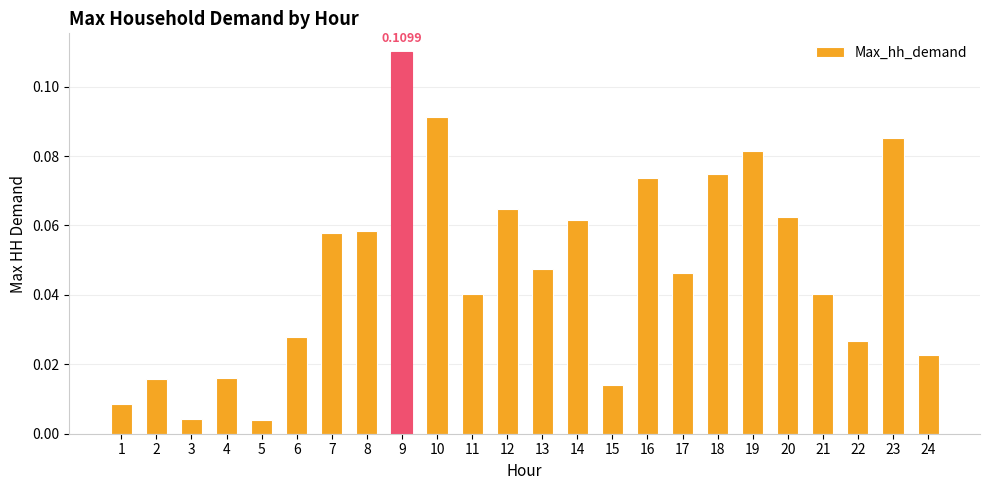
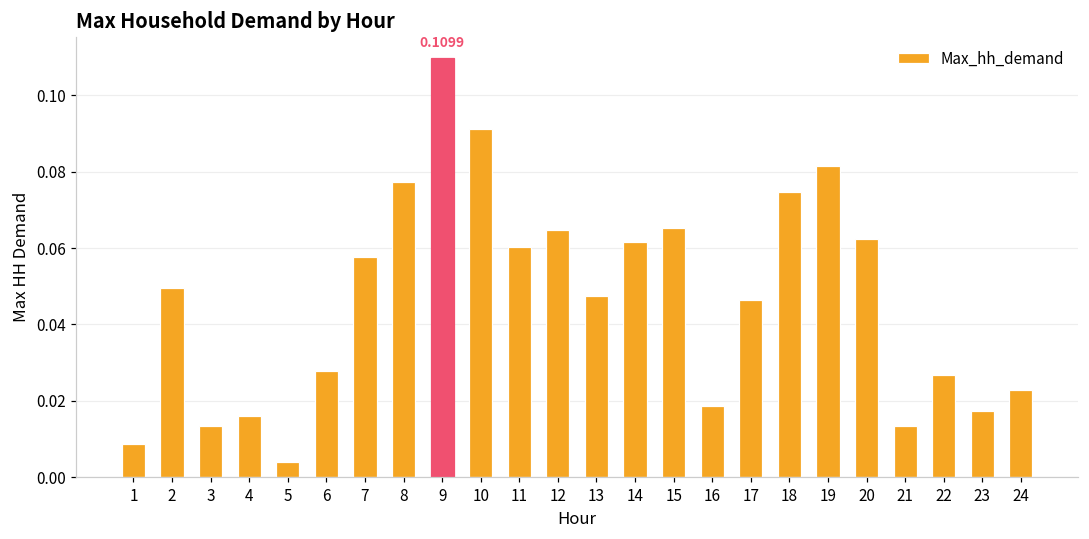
  {
    "1": 0.009,
-   "2": 0.016,
-   "3": 0.004,
+   "2": 0.049,
+   "3": 0.013,
    "4": 0.016,
    "5": 0.004,
    "6": 0.028,
    "7": 0.058,
-   "8": 0.059,
+   "8": 0.077,
    "10": 0.091,
-   "11": 0.040,
+   "11": 0.060,
    "12": 0.065,
    "13": 0.047,
    "14": 0.062,
-   "15": 0.014,
-   "16": 0.074,
+   "15": 0.065,
+   "16": 0.019,
    "17": 0.046,
    "18": 0.075,
    "19": 0.081,
    "20": 0.062,
-   "21": 0.040,
+   "21": 0.013,
    "22": 0.027,
-   "23": 0.085,
+   "23": 0.017,
    "24": 0.023
  }
